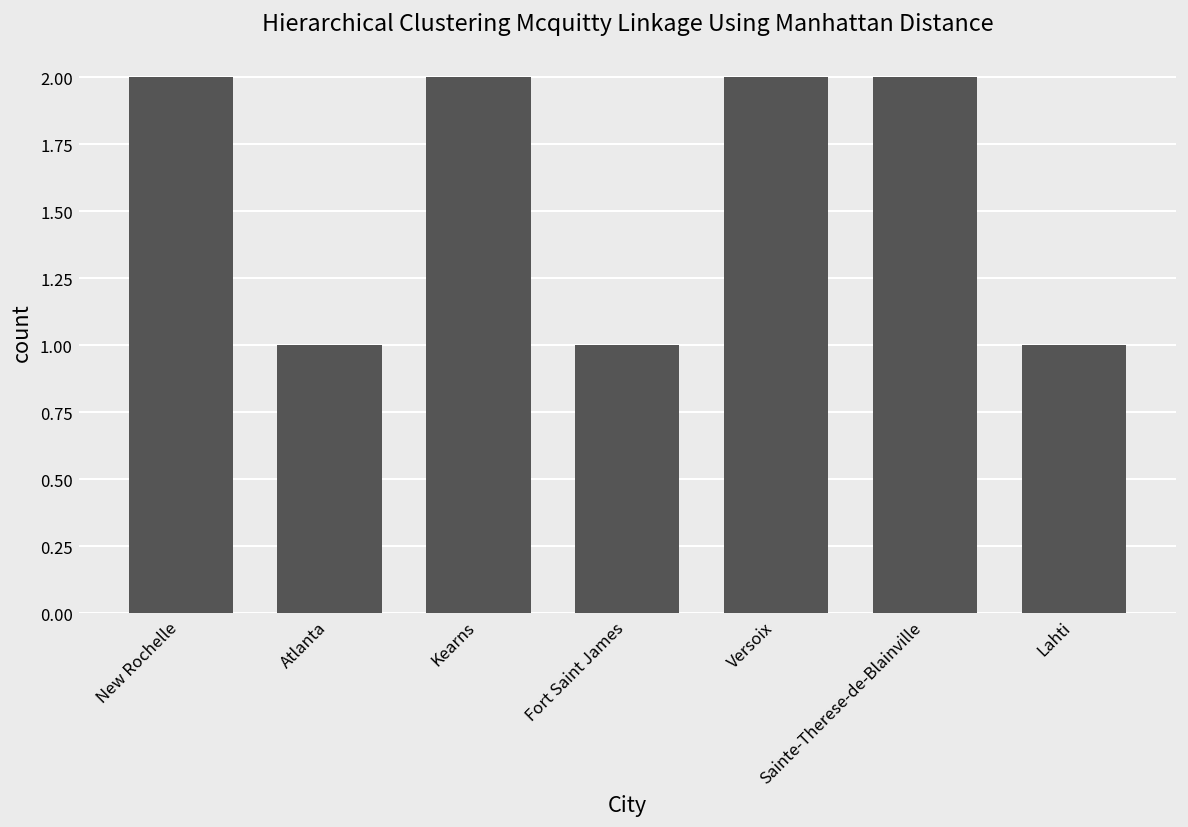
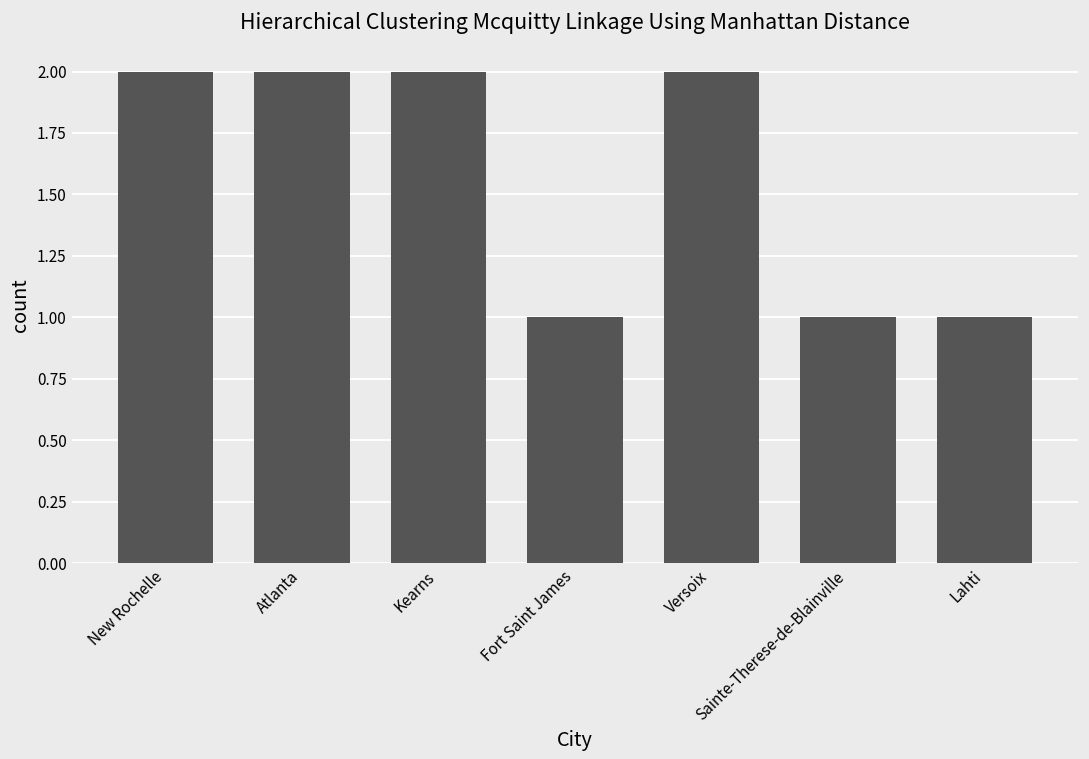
  {
    "New Rochelle": 2,
-   "Atlanta": 1,
+   "Atlanta": 2,
    "Kearns": 2,
    "Fort Saint James": 1,
    "Versoix": 2,
-   "Sainte-Therese-de-Blainville": 2,
+   "Sainte-Therese-de-Blainville": 1,
    "Lahti": 1
  }
